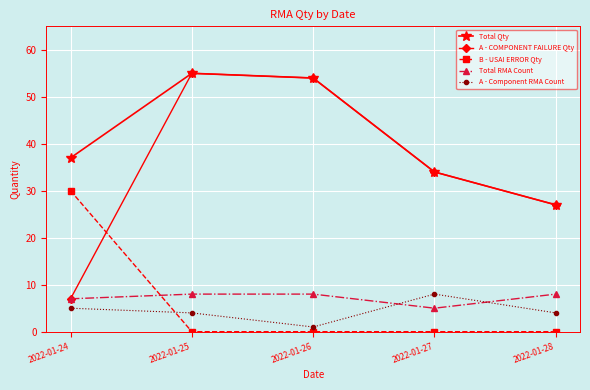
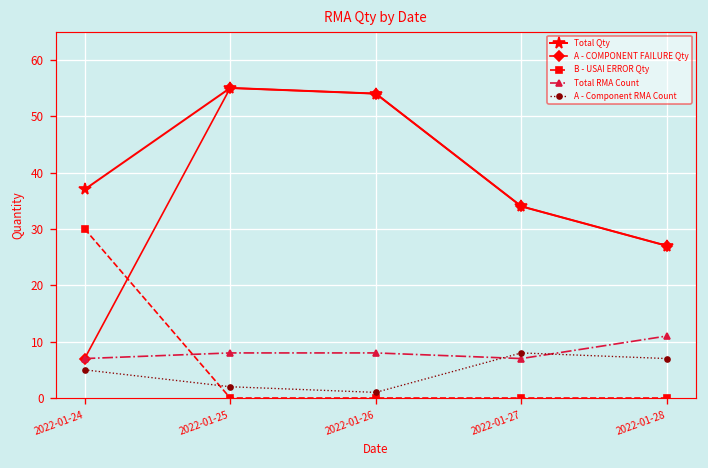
  {
    "Total RMA Count": {
      "2022-01-25": 8,
      "2022-01-26": 8,
-     "2022-01-27": 5,
-     "2022-01-28": 8
+     "2022-01-27": 7,
+     "2022-01-28": 11
    },
    "A - Component RMA Count": {
      "2022-01-24": 5,
-     "2022-01-25": 4,
+     "2022-01-25": 2,
      "2022-01-26": 1,
      "2022-01-27": 8,
-     "2022-01-28": 4
+     "2022-01-28": 7
    }
  }
